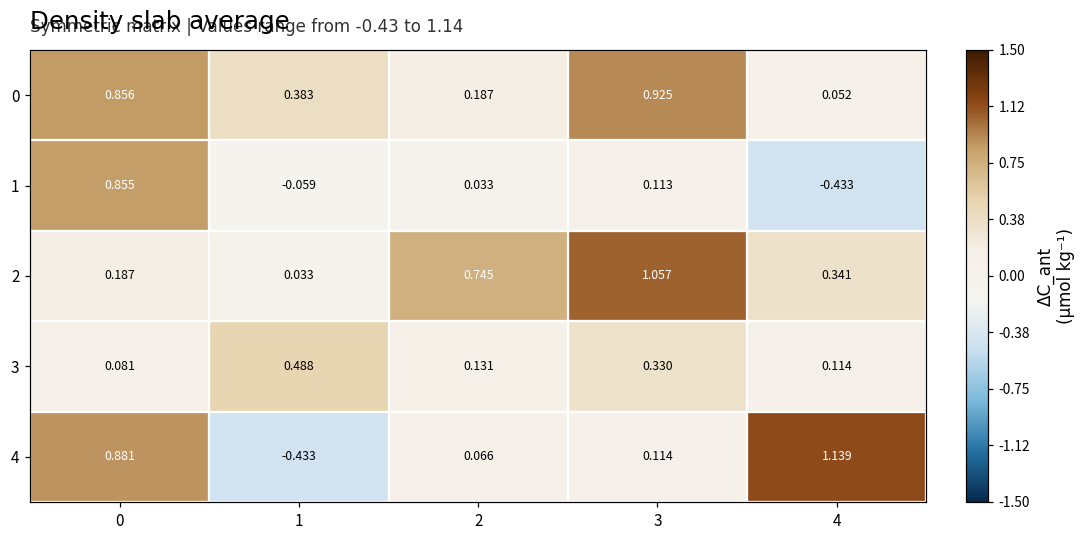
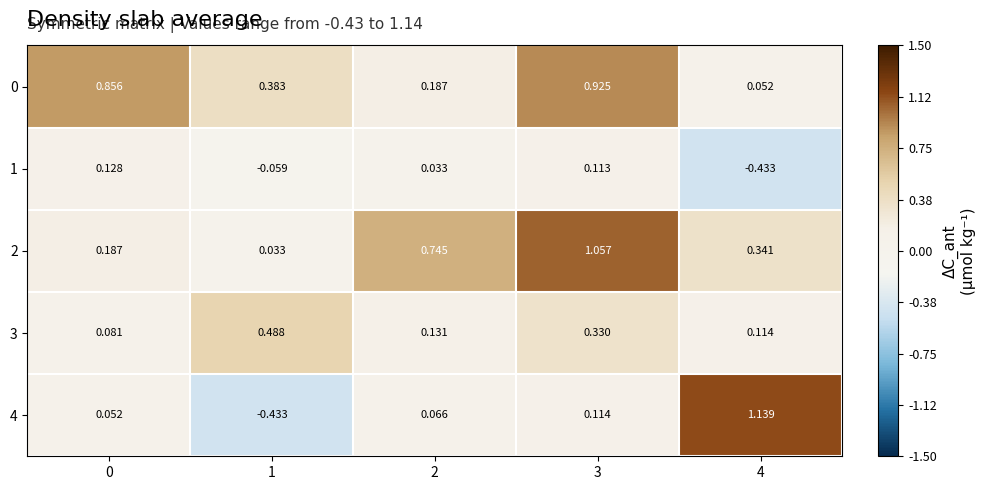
  {
    "0": {
      "0": 0.856,
      "1": 0.383,
      "2": 0.187,
      "3": 0.925,
      "4": 0.052
    },
    "1": {
-     "0": 0.855,
+     "0": 0.128,
      "1": -0.059,
      "2": 0.033,
      "3": 0.113,
      "4": -0.433
    },
    "2": {
      "0": 0.187,
      "1": 0.033,
      "2": 0.745,
      "3": 1.057,
      "4": 0.341
    },
    "3": {
      "0": 0.081,
      "1": 0.488,
      "2": 0.131,
      "3": 0.330,
      "4": 0.114
    },
    "4": {
-     "0": 0.881,
+     "0": 0.052,
      "1": -0.433,
      "2": 0.066,
      "3": 0.114,
      "4": 1.139
    }
  }
